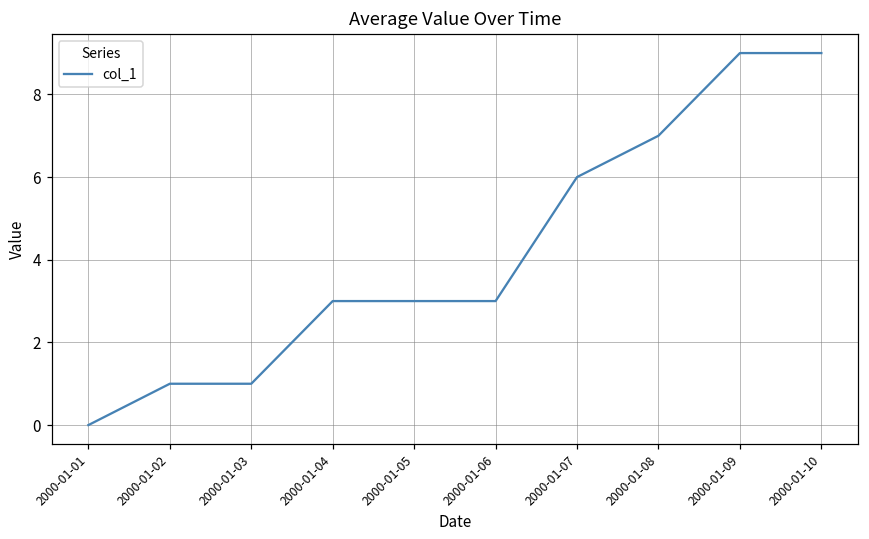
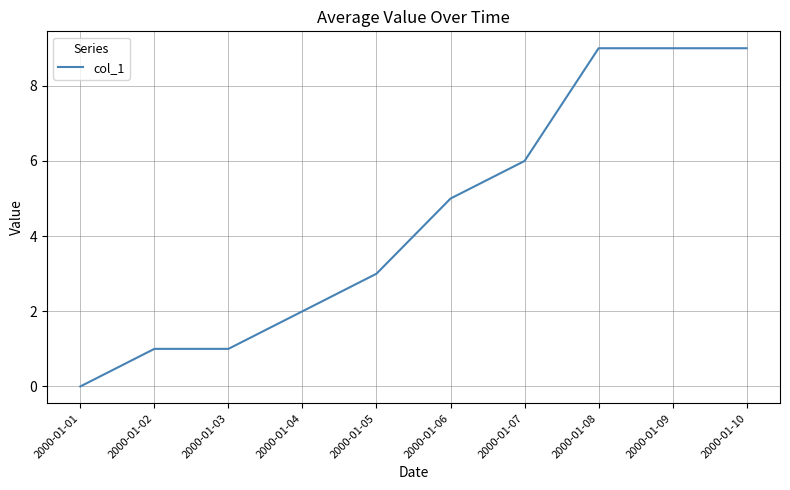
  {
    "2000-01-01": 0,
    "2000-01-02": 1,
    "2000-01-03": 1,
-   "2000-01-04": 3,
+   "2000-01-04": 2,
    "2000-01-05": 3,
-   "2000-01-06": 3,
+   "2000-01-06": 5,
    "2000-01-07": 6,
-   "2000-01-08": 7,
+   "2000-01-08": 9,
    "2000-01-09": 9,
    "2000-01-10": 9
  }
